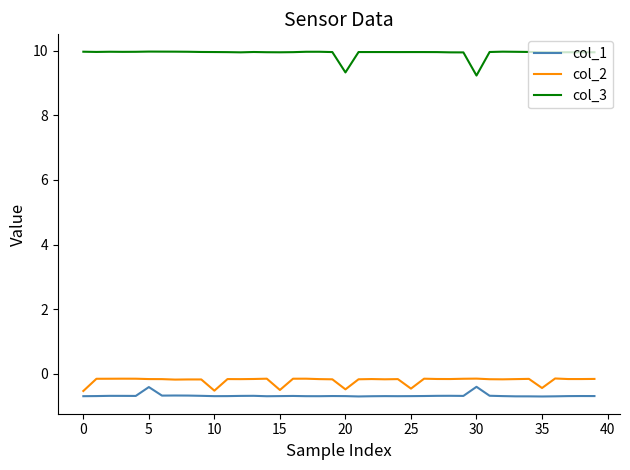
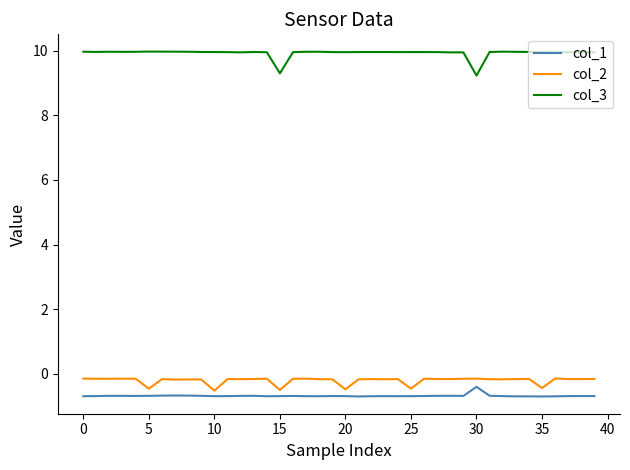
  {
    "col_1": {
      "0": -0.7,
-     "5": -0.4,
+     "5": -0.7,
      "10": -0.7,
      "15": -0.7,
      "20": -0.7,
      "25": -0.7,
      "30": -0.4,
      "35": -0.7
    },
    "col_2": {
-     "0": -0.5,
-     "5": -0.2,
+     "0": -0.2,
+     "5": -0.5,
      "10": -0.5,
      "15": -0.5,
      "20": -0.5,
      "25": -0.5,
      "30": -0.2,
      "35": -0.4
    },
    "col_3": {
      "0": 10.0,
      "5": 10.0,
      "10": 10.0,
-     "15": 10.0,
-     "20": 9.3,
+     "15": 9.3,
+     "20": 10.0,
      "25": 10.0,
      "30": 9.2
    }
  }
